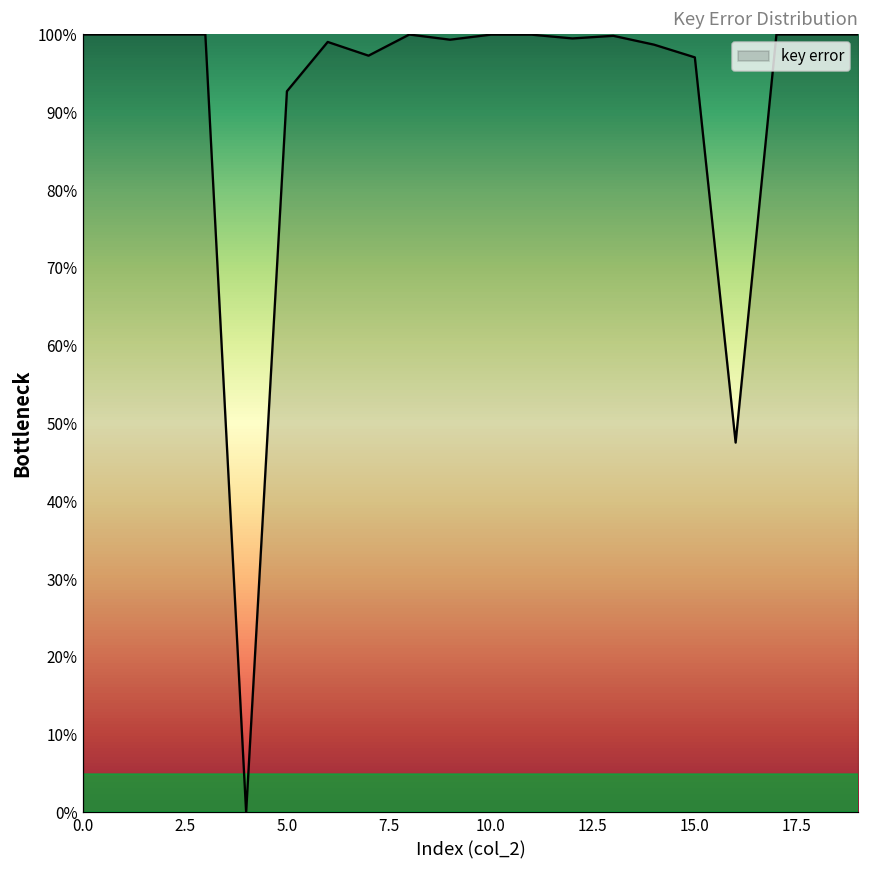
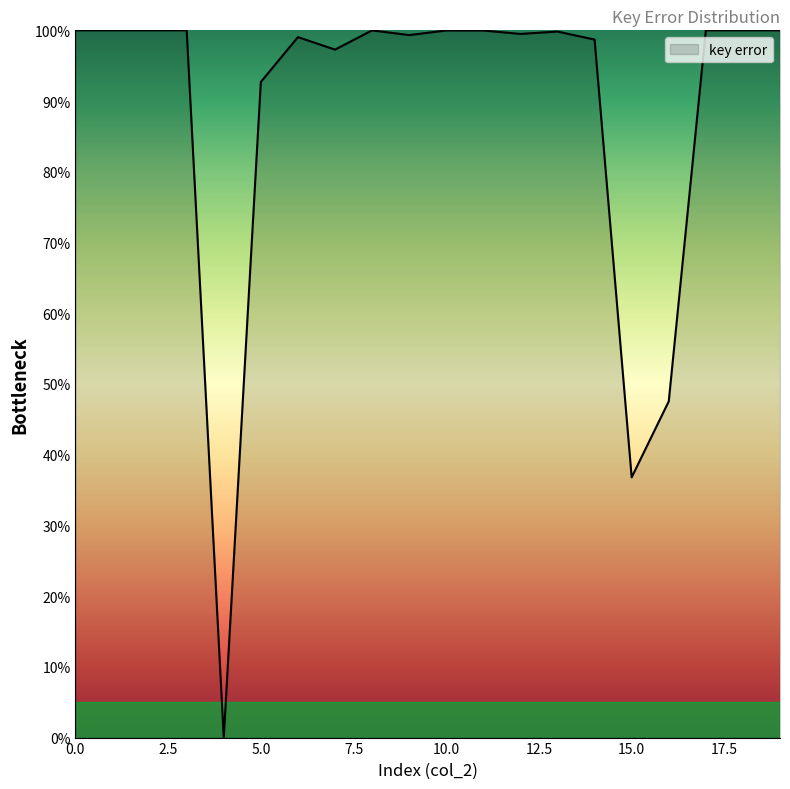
  {
    "0.0": "100%",
    "5.0": "93%",
    "10.0": "100%",
-   "15.0": "97%"
+   "15.0": "37%"
  }
